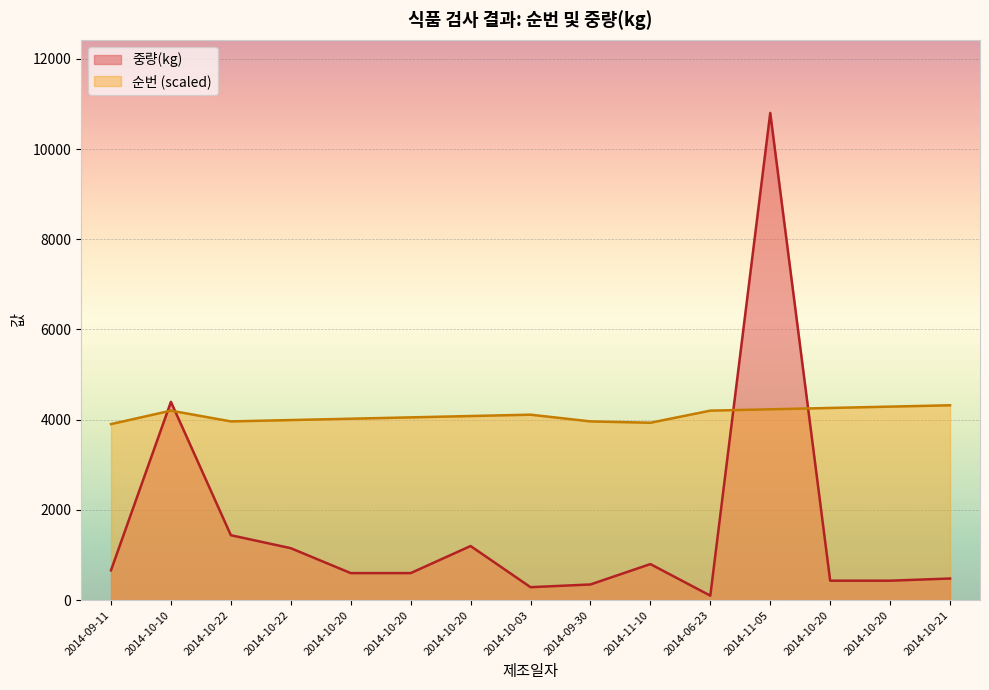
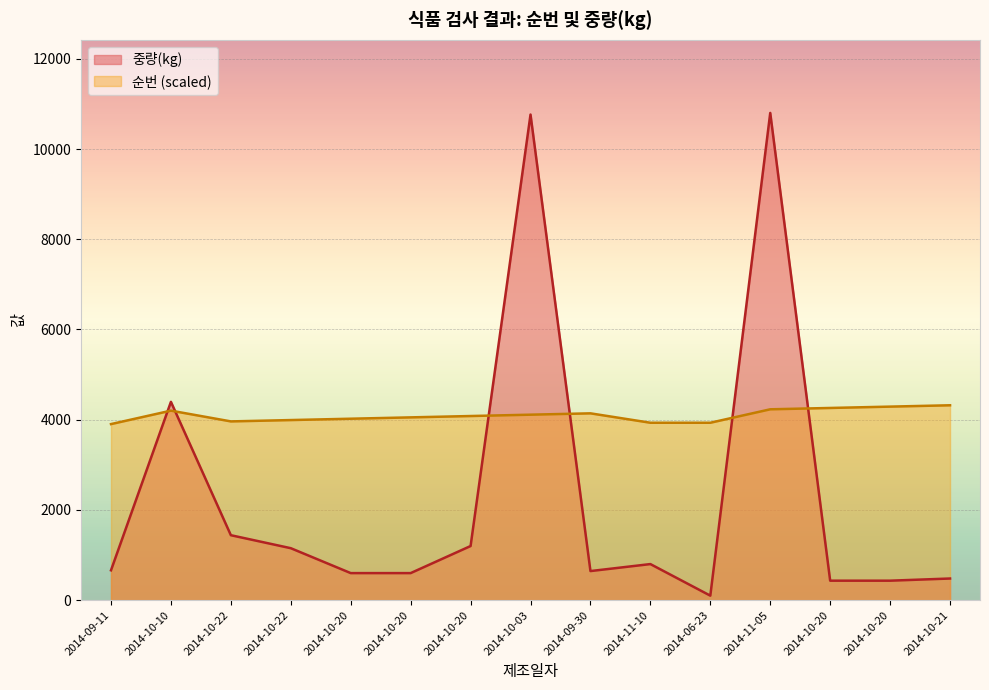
  {
    "중량(kg)": {
      "2014-09-11": 700,
      "2014-10-10": 4400,
-     "2014-10-03": 300,
-     "2014-09-30": 300,
+     "2014-10-03": 10800,
+     "2014-09-30": 600,
      "2014-11-10": 800,
      "2014-06-23": 100,
      "2014-11-05": 10800,
      "2014-10-21": 500
    },
    "순번 (scaled)": {
      "2014-09-11": 3900,
      "2014-10-10": 4200,
      "2014-10-03": 4100,
-     "2014-09-30": 4000,
+     "2014-09-30": 4100,
      "2014-11-10": 3900,
-     "2014-06-23": 4200,
+     "2014-06-23": 3900,
      "2014-11-05": 4200,
      "2014-10-21": 4300
    }
  }
